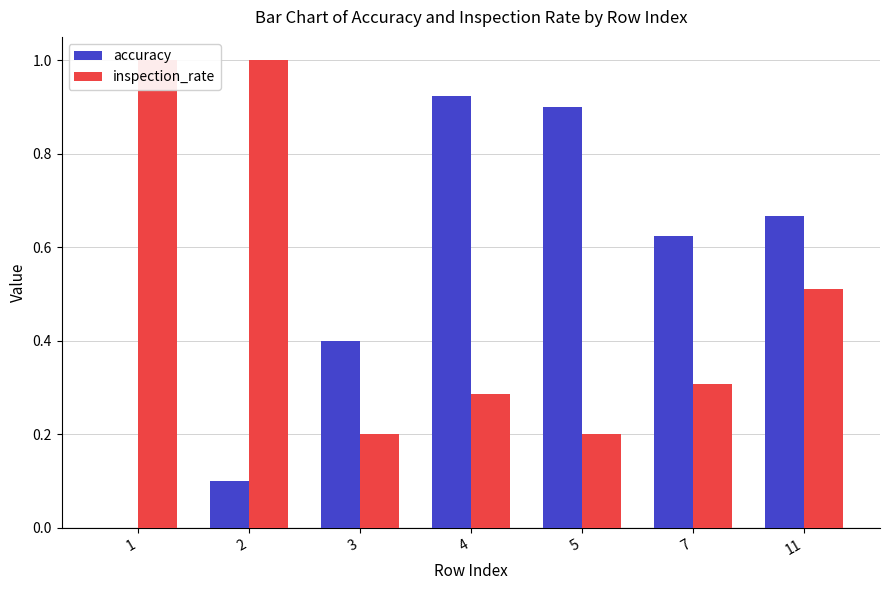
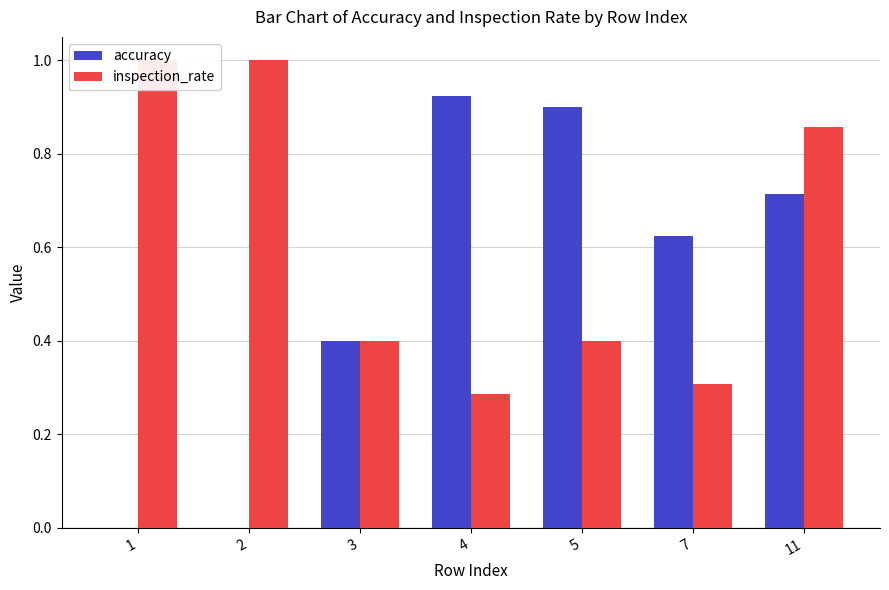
  {
    "accuracy": {
      "1": 0.00,
-     "2": 0.1,
+     "2": 0.0,
      "3": 0.40,
      "4": 0.92,
      "5": 0.90,
      "7": 0.63,
-     "11": 0.67
+     "11": 0.71
    },
    "inspection_rate": {
      "2": 1.00,
-     "3": 0.2,
+     "3": 0.4,
      "4": 0.29,
-     "5": 0.2,
+     "5": 0.4,
      "7": 0.31,
-     "11": 0.51
+     "11": 0.86
    }
  }
